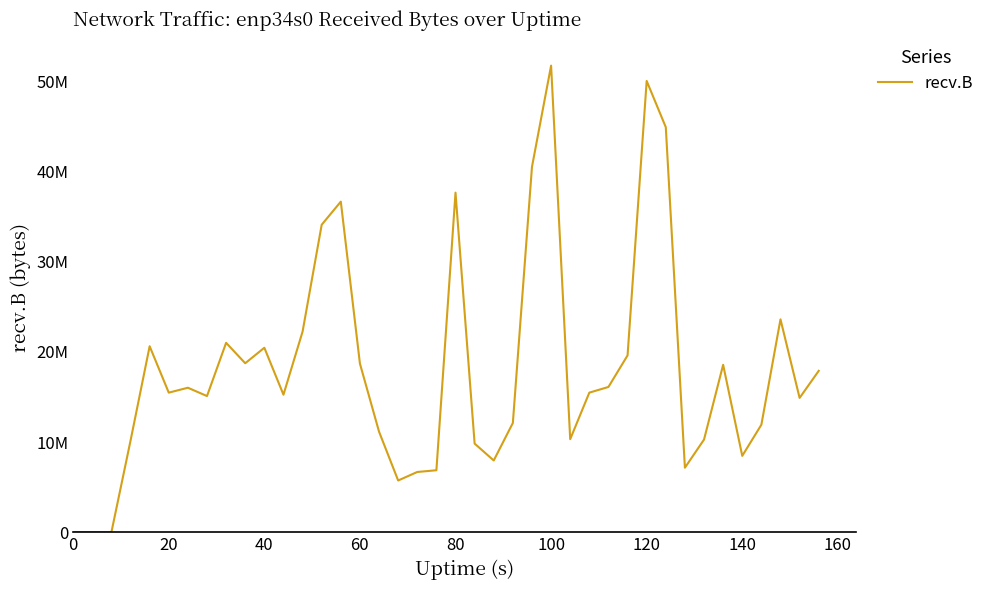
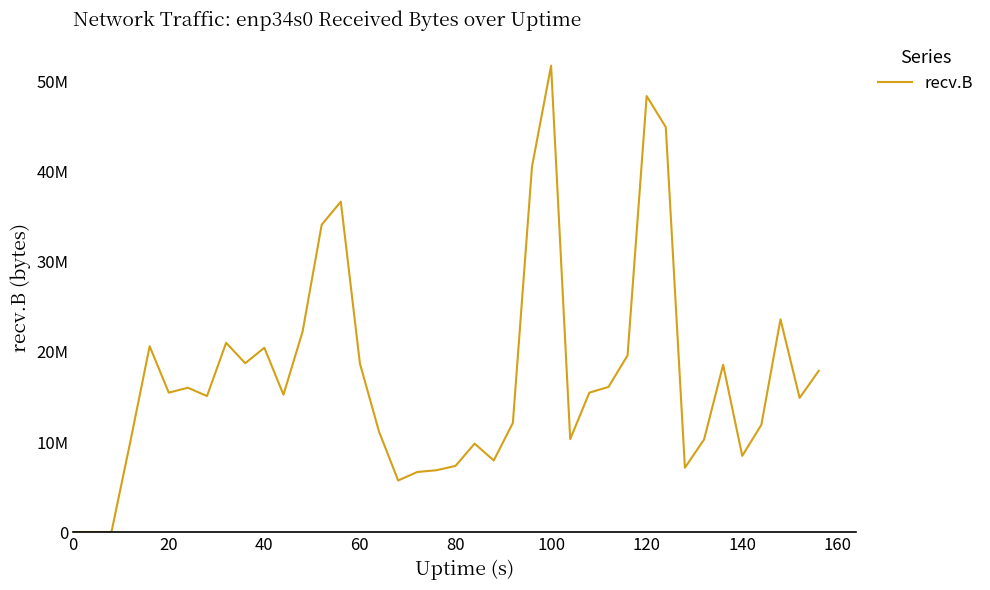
  {
    "0": 0,
    "20": 15000000,
    "40": 20000000,
    "60": 19000000,
-   "80": 38000000,
+   "80": 7000000,
    "100": 52000000,
-   "120": 50000000,
+   "120": 48000000,
    "140": 8000000
  }
